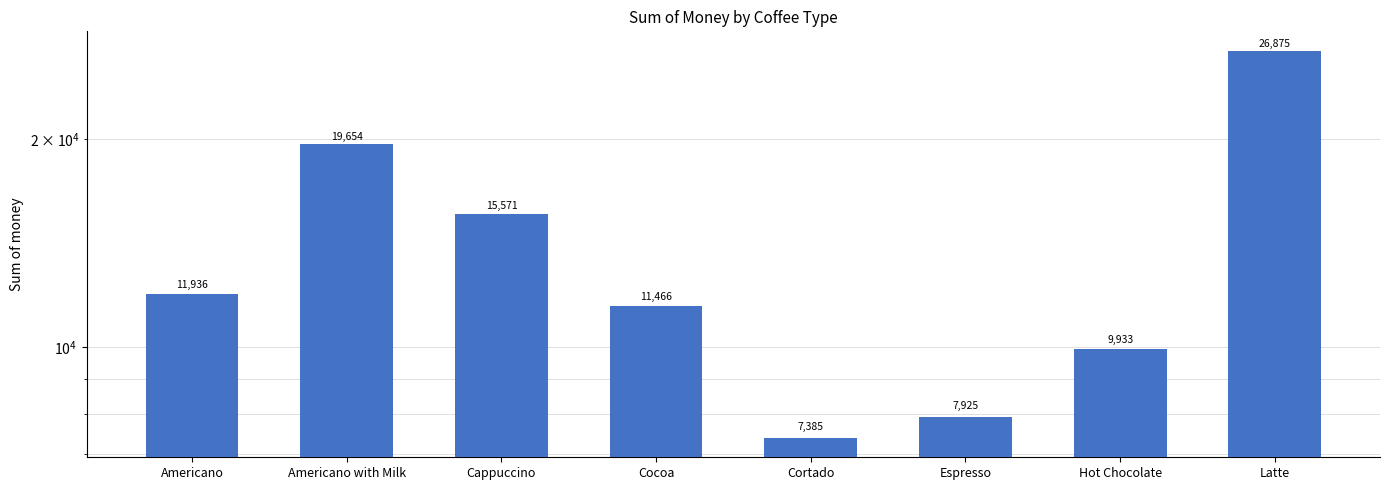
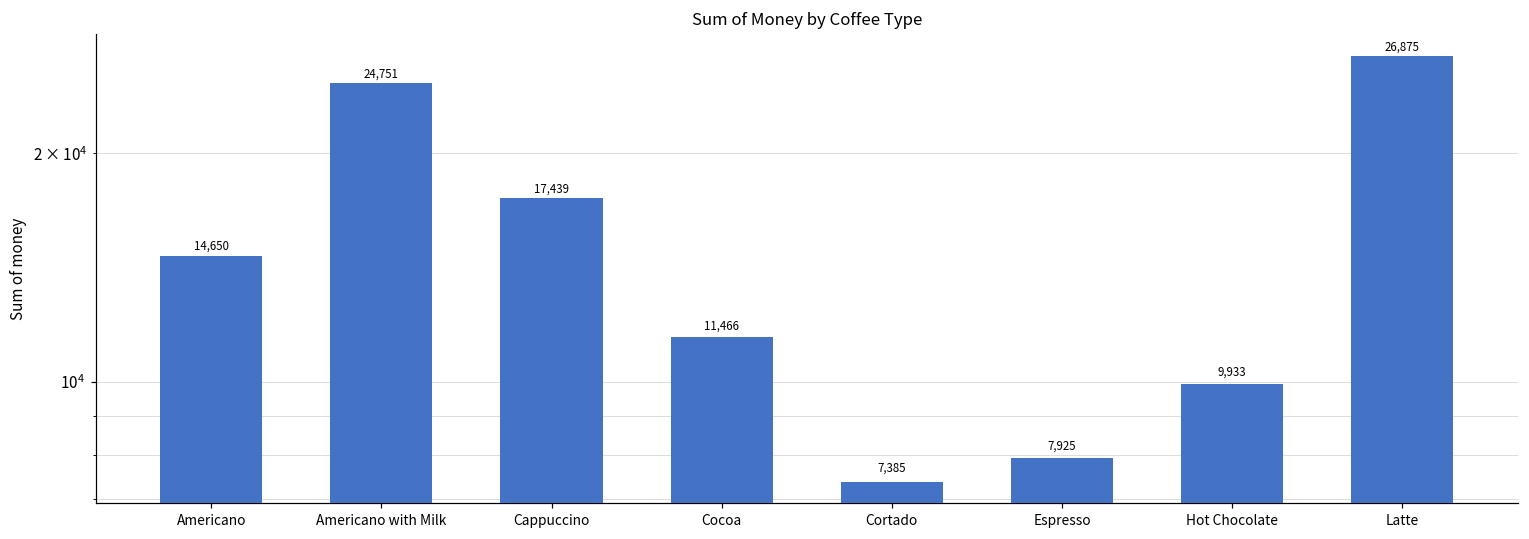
  {
-   "Americano": "11,936",
-   "Americano with Milk": "19,654",
-   "Cappuccino": "15,571",
+   "Americano": "14,650",
+   "Americano with Milk": "24,751",
+   "Cappuccino": "17,439",
    "Cocoa": "11,466",
    "Cortado": "7,385",
    "Espresso": "7,925",
    "Hot Chocolate": "9,933",
    "Latte": "26,875"
  }
